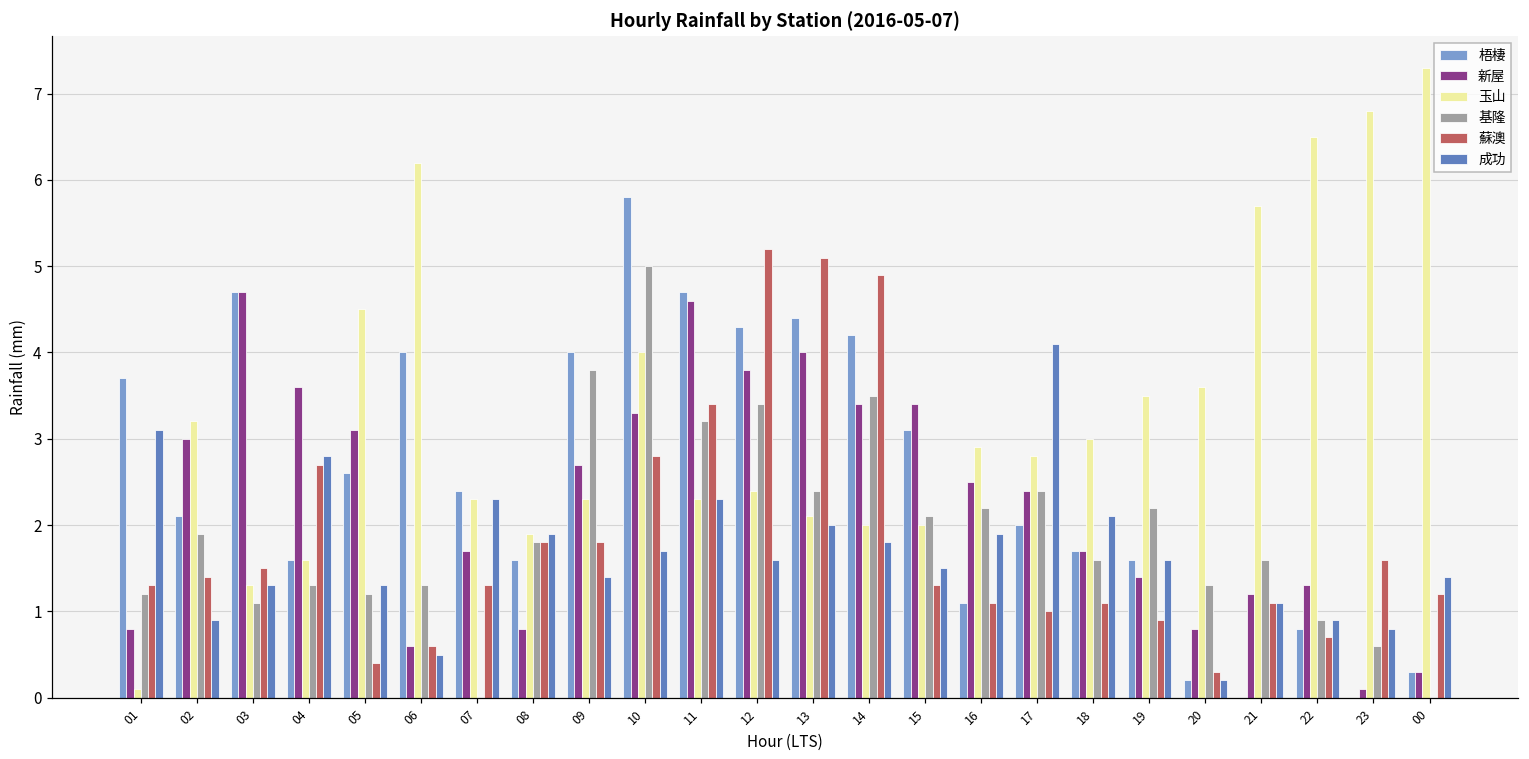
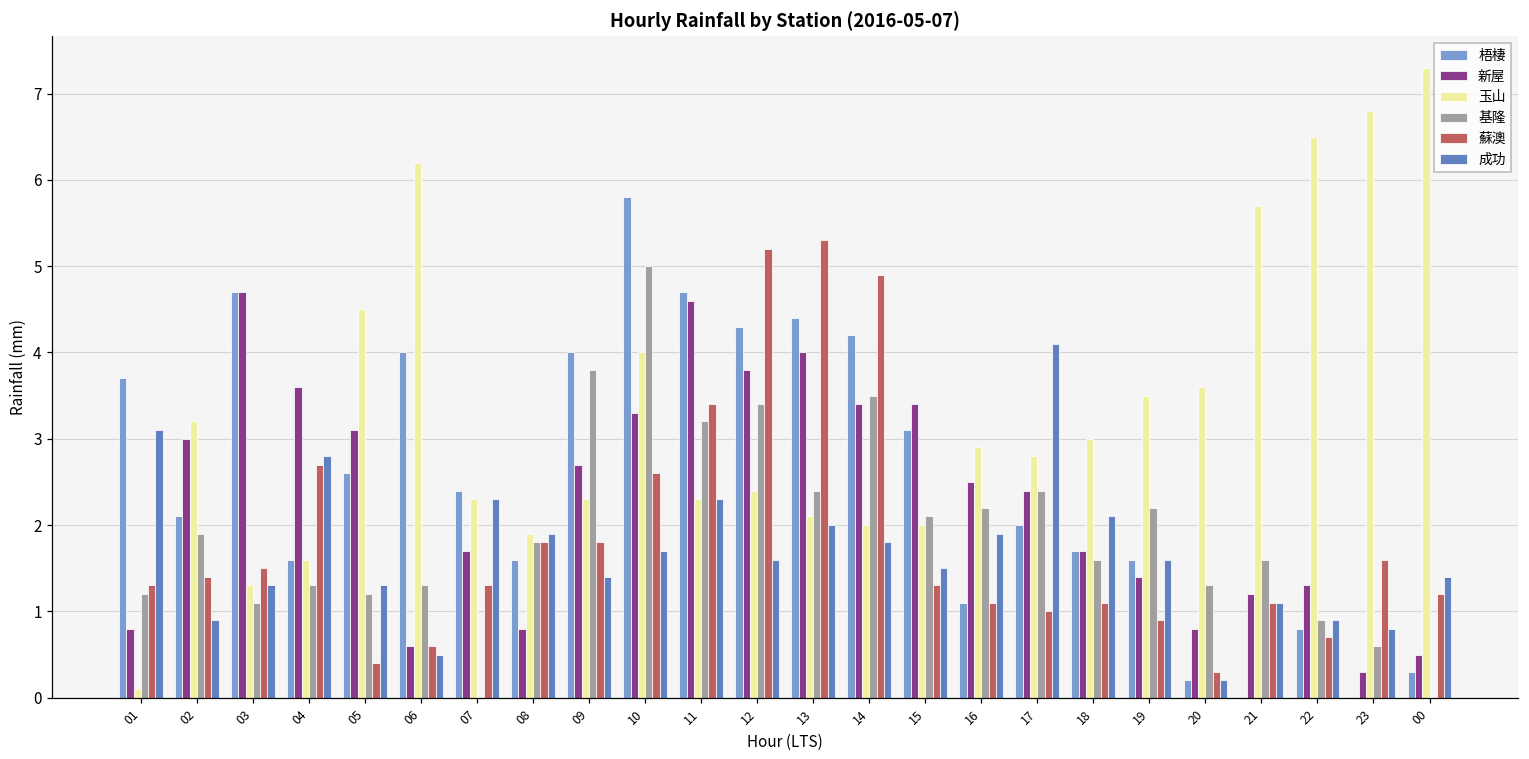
  {
    "新屋": {
      "01": 0.8,
      "02": 3.0,
      "03": 4.7,
      "04": 3.6,
      "05": 3.1,
      "06": 0.6,
      "07": 1.7,
      "08": 0.8,
      "09": 2.7,
      "10": 3.3,
      "11": 4.6,
      "12": 3.8,
      "13": 4.0,
      "14": 3.4,
      "15": 3.4,
      "16": 2.5,
      "17": 2.4,
      "18": 1.7,
      "19": 1.4,
      "20": 0.8,
      "21": 1.2,
      "22": 1.3,
-     "23": 0.1,
-     "00": 0.3
+     "23": 0.3,
+     "00": 0.5
    },
    "玉山": {
      "01": 0.1,
      "02": 3.2,
      "03": 1.3,
      "04": 1.6,
      "05": 4.5,
      "06": 6.2,
      "07": 2.3,
      "08": 1.9,
      "09": 2.3,
      "10": 4.0,
      "11": 2.3,
      "12": 2.4,
      "13": 2.1,
      "14": 2.0,
      "15": 2.0,
      "16": 2.9,
      "17": 2.8,
      "18": 3.0,
      "19": 3.5,
      "20": 3.6,
      "21": 5.7,
      "22": 6.5,
      "23": 6.8,
      "00": 7.3
    },
    "基隆": {
      "01": 1.2,
      "02": 1.9,
      "03": 1.1,
      "04": 1.3,
      "05": 1.2,
      "06": 1.3,
      "07": 0.0,
      "08": 1.8,
      "09": 3.8,
      "10": 5.0,
      "11": 3.2,
      "12": 3.4,
      "13": 2.4,
      "14": 3.5,
      "15": 2.1,
      "16": 2.2,
      "17": 2.4,
      "18": 1.6,
      "19": 2.2,
      "20": 1.3,
      "21": 1.6,
      "22": 0.9,
      "23": 0.6,
      "00": 0.0
    },
    "蘇澳": {
      "01": 1.3,
      "02": 1.4,
      "03": 1.5,
      "04": 2.7,
      "05": 0.4,
      "06": 0.6,
      "07": 1.3,
      "08": 1.8,
      "09": 1.8,
-     "10": 2.8,
+     "10": 2.6,
      "11": 3.4,
      "12": 5.2,
-     "13": 5.1,
+     "13": 5.3,
      "14": 4.9,
      "15": 1.3,
      "16": 1.1,
      "17": 1.0,
      "18": 1.1,
      "19": 0.9,
      "20": 0.3,
      "21": 1.1,
      "22": 0.7,
      "23": 1.6,
      "00": 1.2
    }
  }
